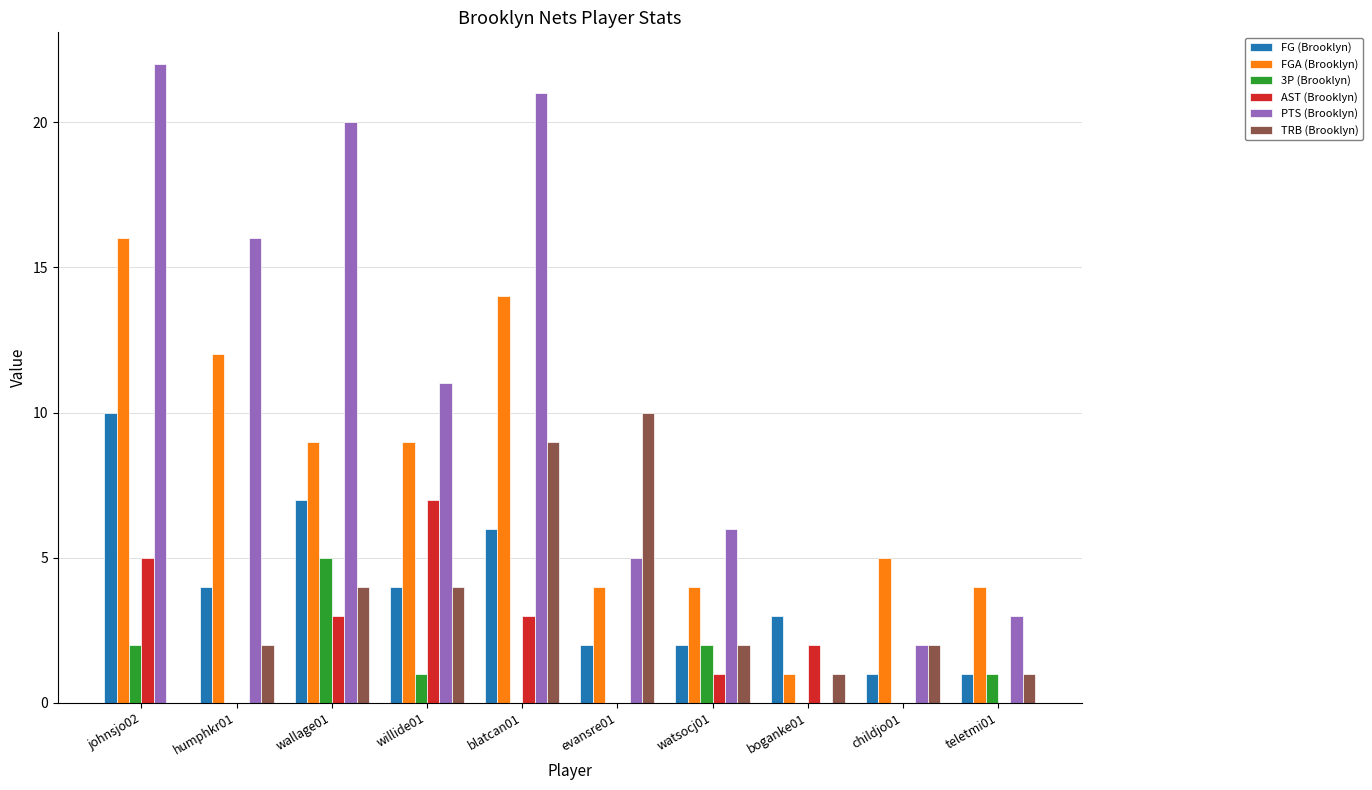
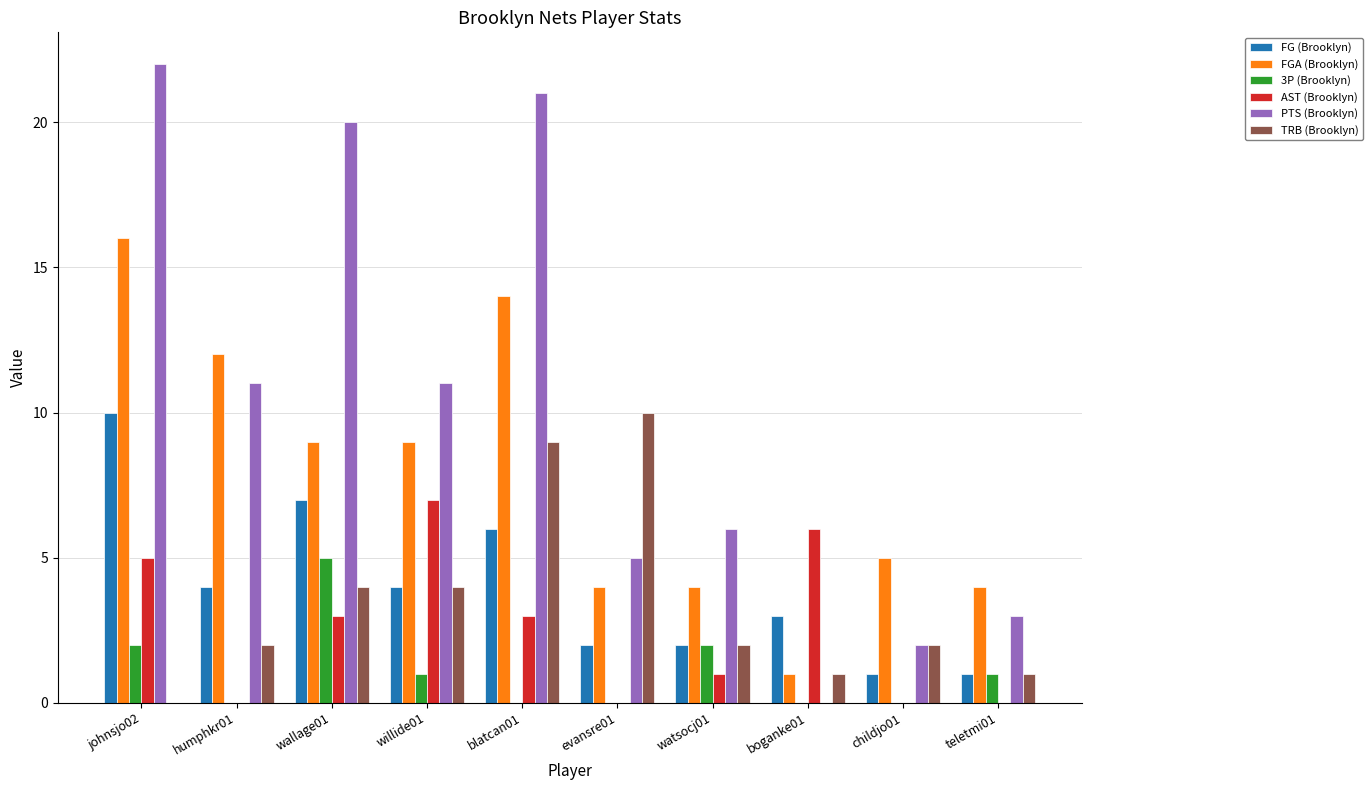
  {
    "FG (Brooklyn)": {
      "johnsjo02": 10,
      "humphkr01": 4,
      "wallage01": 7,
      "willide01": 4,
      "blatcan01": 6,
      "evansre01": 2,
      "watsocj01": 2,
      "boganke01": 3,
      "childjo01": 1,
      "teletmi01": 1
    },
    "FGA (Brooklyn)": {
      "johnsjo02": 16,
      "humphkr01": 12,
      "wallage01": 9,
      "willide01": 9,
      "blatcan01": 14,
      "evansre01": 4,
      "watsocj01": 4,
      "boganke01": 1,
      "childjo01": 5,
      "teletmi01": 4
    },
    "3P (Brooklyn)": {
      "johnsjo02": 2,
      "humphkr01": 0,
      "wallage01": 5,
      "willide01": 1,
      "blatcan01": 0,
      "evansre01": 0,
      "watsocj01": 2,
      "boganke01": 0,
      "childjo01": 0,
      "teletmi01": 1
    },
    "AST (Brooklyn)": {
      "johnsjo02": 5,
      "humphkr01": 0,
      "wallage01": 3,
      "willide01": 7,
      "blatcan01": 3,
      "evansre01": 0,
      "watsocj01": 1,
-     "boganke01": 2,
+     "boganke01": 6,
      "childjo01": 0,
      "teletmi01": 0
    },
    "PTS (Brooklyn)": {
      "johnsjo02": 22,
-     "humphkr01": 16,
+     "humphkr01": 11,
      "wallage01": 20,
      "willide01": 11,
      "blatcan01": 21,
      "evansre01": 5,
      "watsocj01": 6,
      "boganke01": 0,
      "childjo01": 2,
      "teletmi01": 3
    },
    "TRB (Brooklyn)": {
      "johnsjo02": 0,
      "humphkr01": 2,
      "wallage01": 4,
      "willide01": 4,
      "blatcan01": 9,
      "evansre01": 10,
      "watsocj01": 2,
      "boganke01": 1,
      "childjo01": 2,
      "teletmi01": 1
    }
  }
